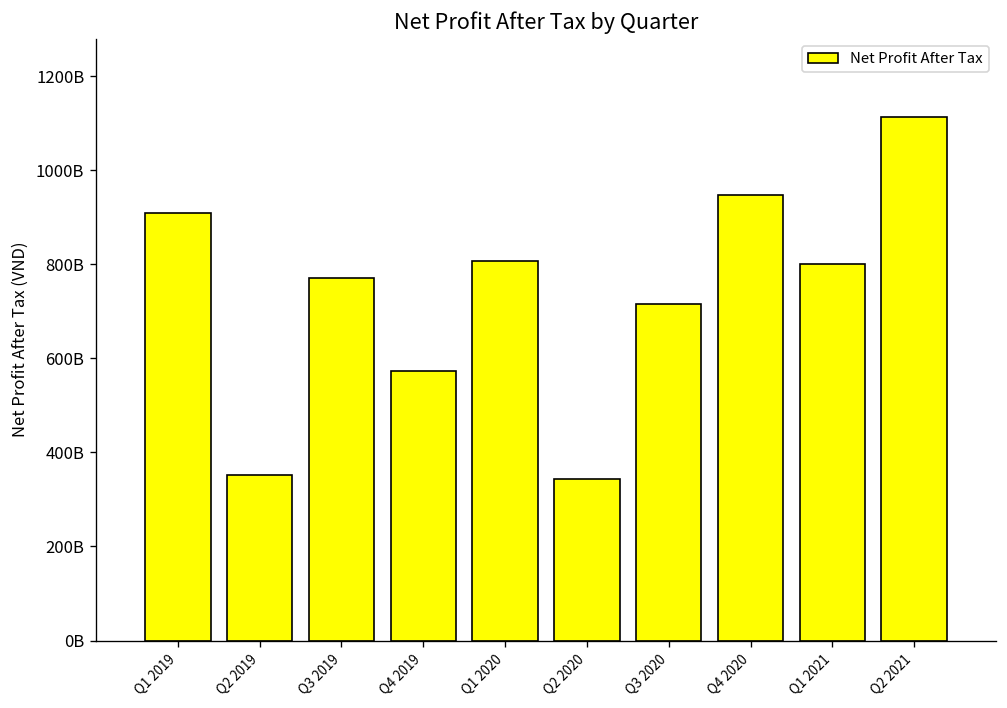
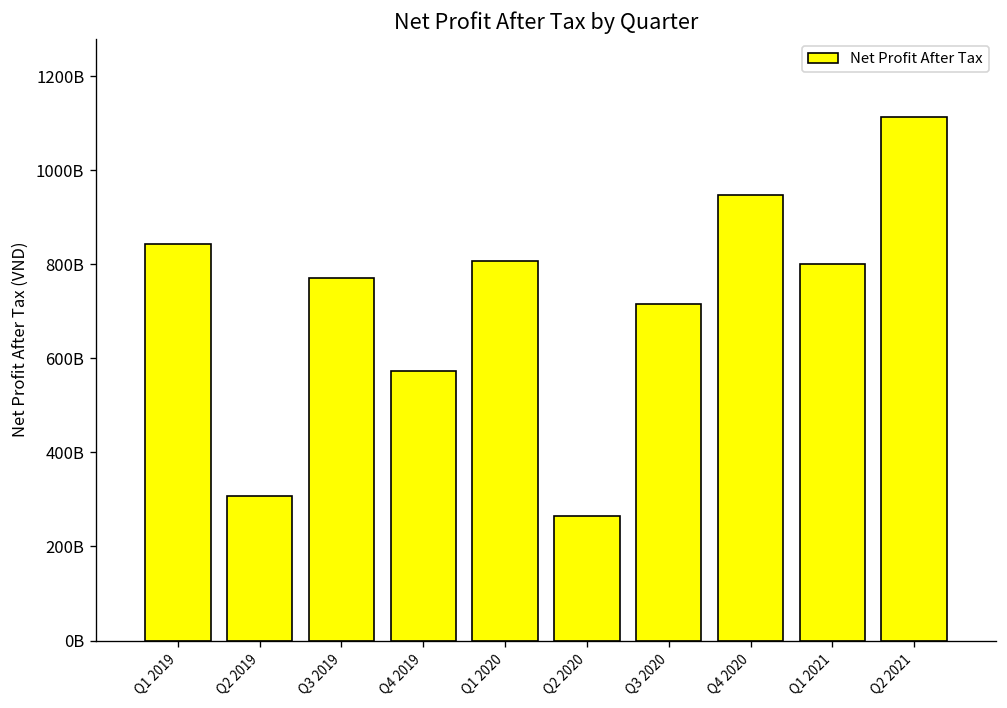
  {
-   "Q1 2019": 910000000000,
-   "Q2 2019": 350000000000,
+   "Q1 2019": 840000000000,
+   "Q2 2019": 310000000000,
    "Q3 2019": 770000000000,
    "Q4 2019": 570000000000,
    "Q1 2020": 810000000000,
-   "Q2 2020": 340000000000,
+   "Q2 2020": 260000000000,
    "Q3 2020": 720000000000,
    "Q4 2020": 950000000000,
    "Q1 2021": 800000000000,
    "Q2 2021": 1110000000000
  }
